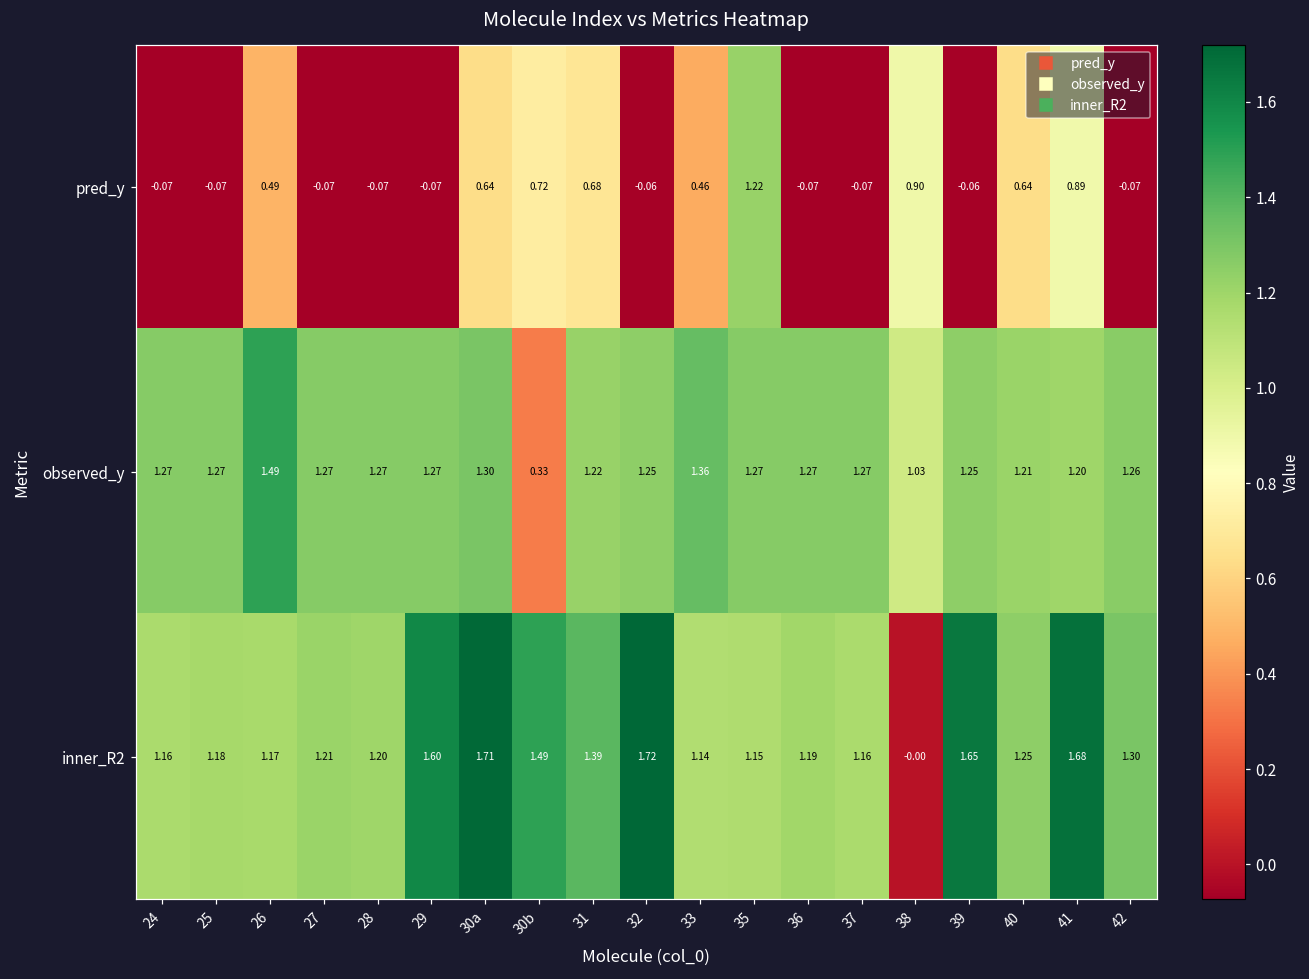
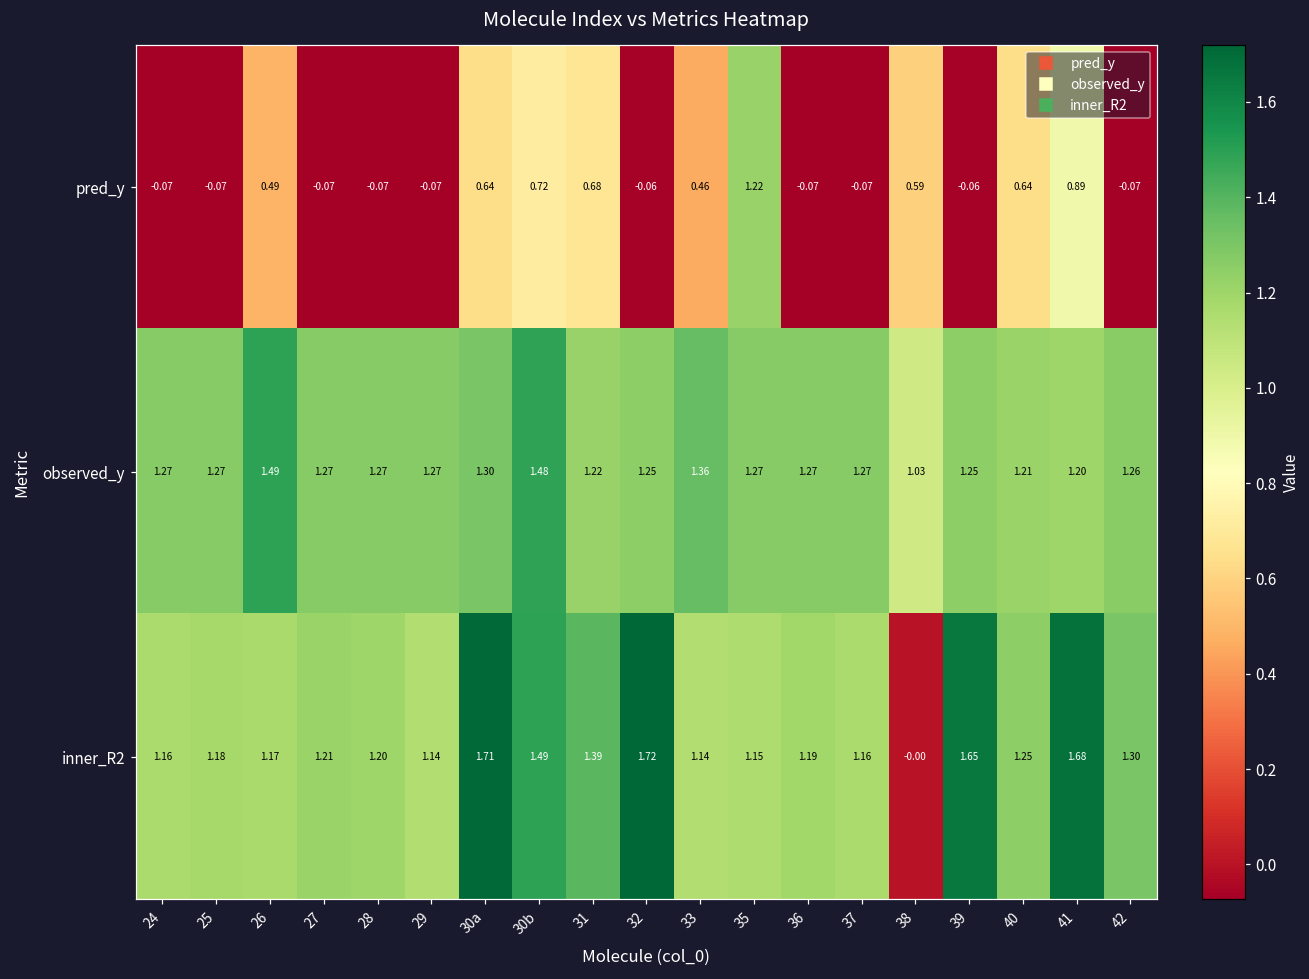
  {
    "pred_y": {
      "24": -0.07,
      "25": -0.07,
      "26": 0.49,
      "27": -0.07,
      "28": -0.07,
      "29": -0.07,
      "30a": 0.64,
      "30b": 0.72,
      "31": 0.68,
      "32": -0.06,
      "33": 0.46,
      "35": 1.22,
      "36": -0.07,
      "37": -0.07,
-     "38": 0.90,
+     "38": 0.59,
      "39": -0.06,
      "40": 0.64,
      "41": 0.89,
      "42": -0.07
    },
    "observed_y": {
      "24": 1.27,
      "25": 1.27,
      "26": 1.49,
      "27": 1.27,
      "28": 1.27,
      "29": 1.27,
      "30a": 1.30,
-     "30b": 0.33,
+     "30b": 1.48,
      "31": 1.22,
      "32": 1.25,
      "33": 1.36,
      "35": 1.27,
      "36": 1.27,
      "37": 1.27,
      "38": 1.03,
      "39": 1.25,
      "40": 1.21,
      "41": 1.20,
      "42": 1.26
    },
    "inner_R2": {
      "24": 1.16,
      "25": 1.18,
      "26": 1.17,
      "27": 1.21,
      "28": 1.20,
-     "29": 1.60,
+     "29": 1.14,
      "30a": 1.71,
      "30b": 1.49,
      "31": 1.39,
      "32": 1.72,
      "33": 1.14,
      "35": 1.15,
      "36": 1.19,
      "37": 1.16,
      "38": -0.00,
      "39": 1.65,
      "40": 1.25,
      "41": 1.68,
      "42": 1.30
    }
  }
